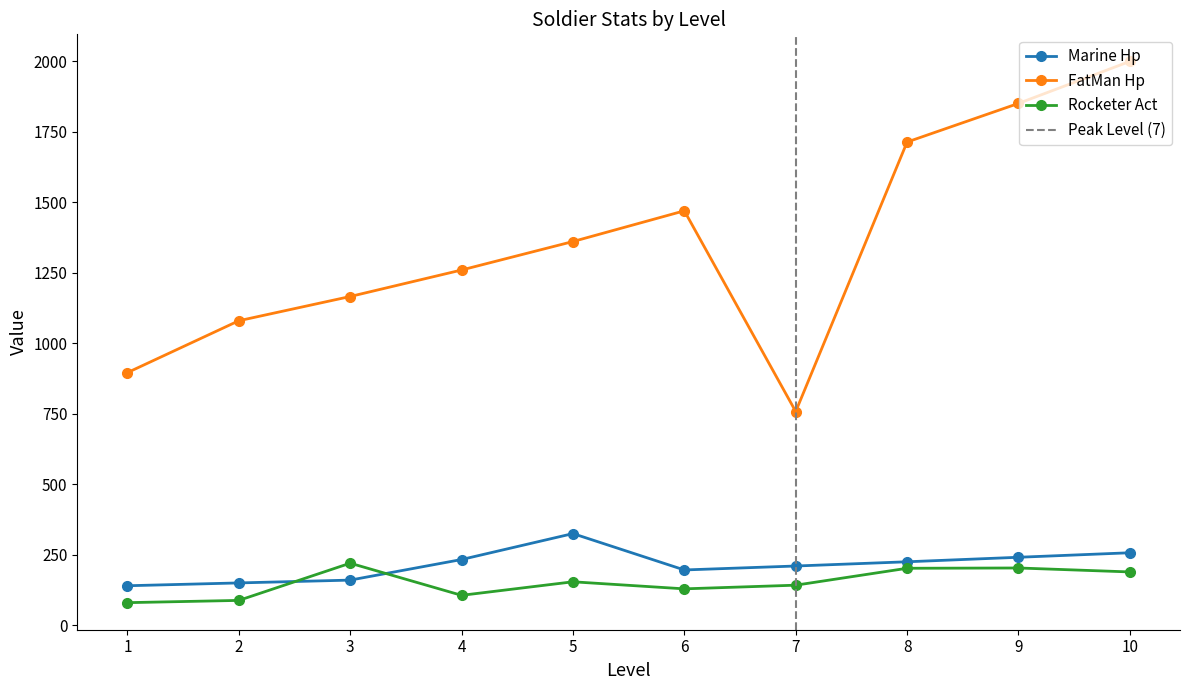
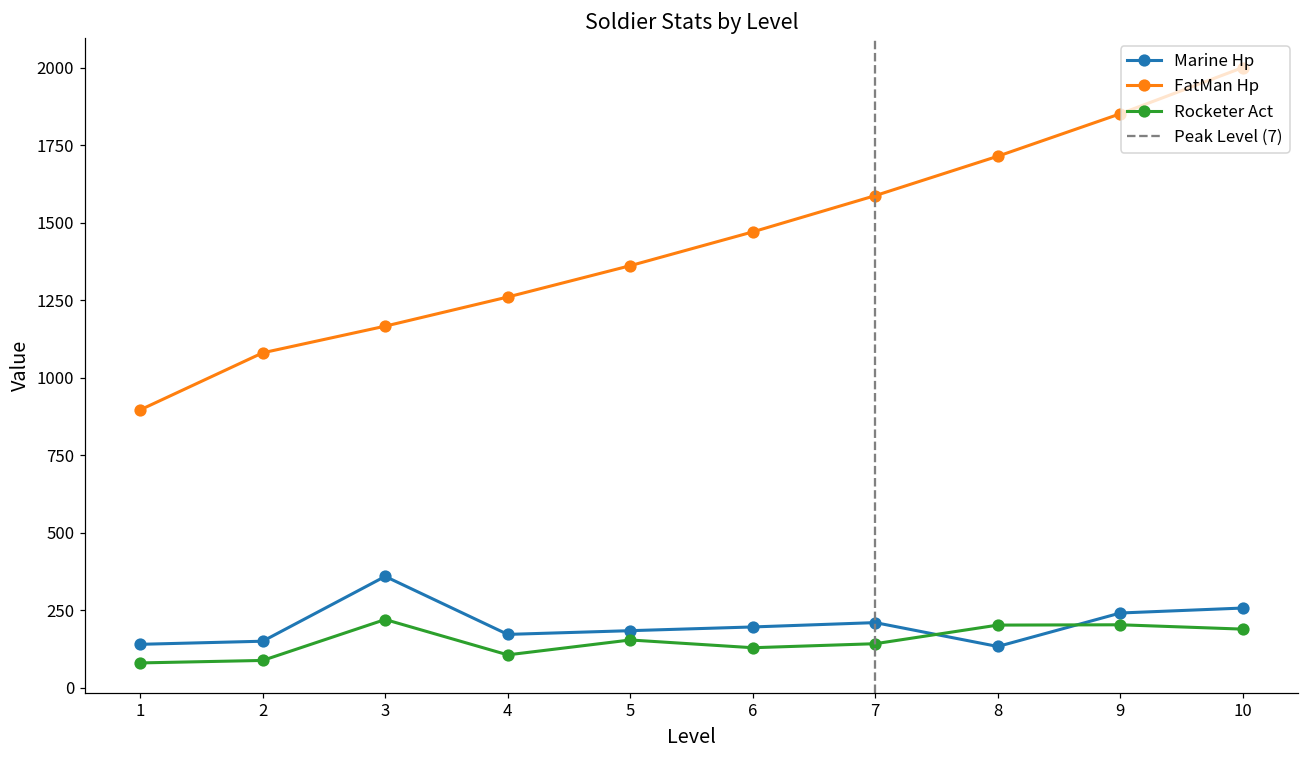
  {
    "Marine Hp": {
      "1": 140,
      "2": 150,
-     "3": 160,
-     "4": 230,
-     "5": 330,
+     "3": 360,
+     "4": 170,
+     "5": 180,
      "6": 200,
      "7": 210,
-     "8": 230,
+     "8": 130,
      "9": 240,
      "10": 260
    },
    "FatMan Hp": {
      "1": 900,
      "2": 1080,
      "3": 1170,
      "4": 1260,
      "5": 1360,
      "6": 1470,
-     "7": 760,
+     "7": 1590,
      "8": 1710,
      "9": 1850
    },
    "Rocketer Act": {
      "1": 80,
      "2": 90,
      "3": 220,
      "4": 110,
      "5": 150,
      "6": 130,
      "7": 140,
      "8": 200,
      "9": 200,
      "10": 190
    }
  }
